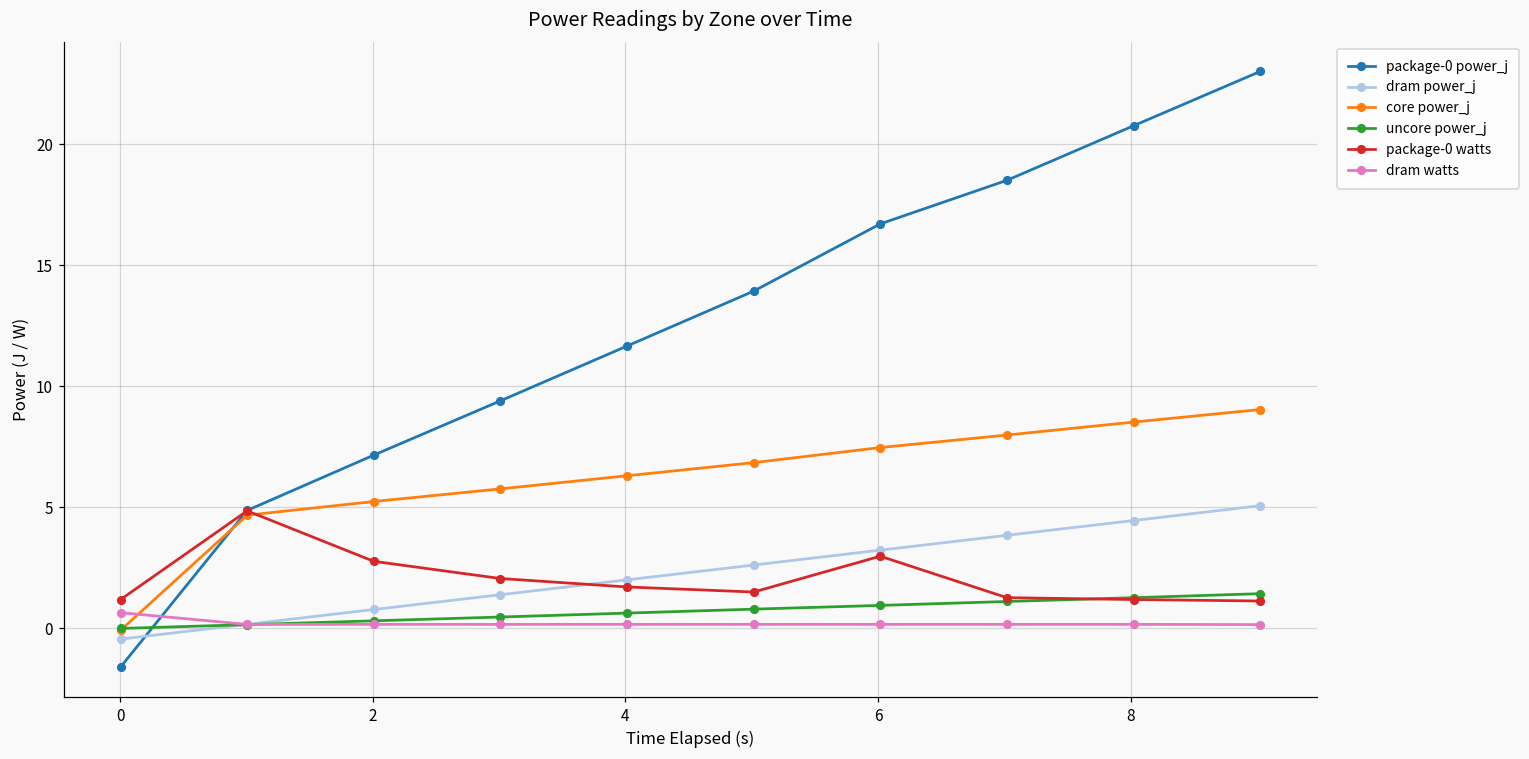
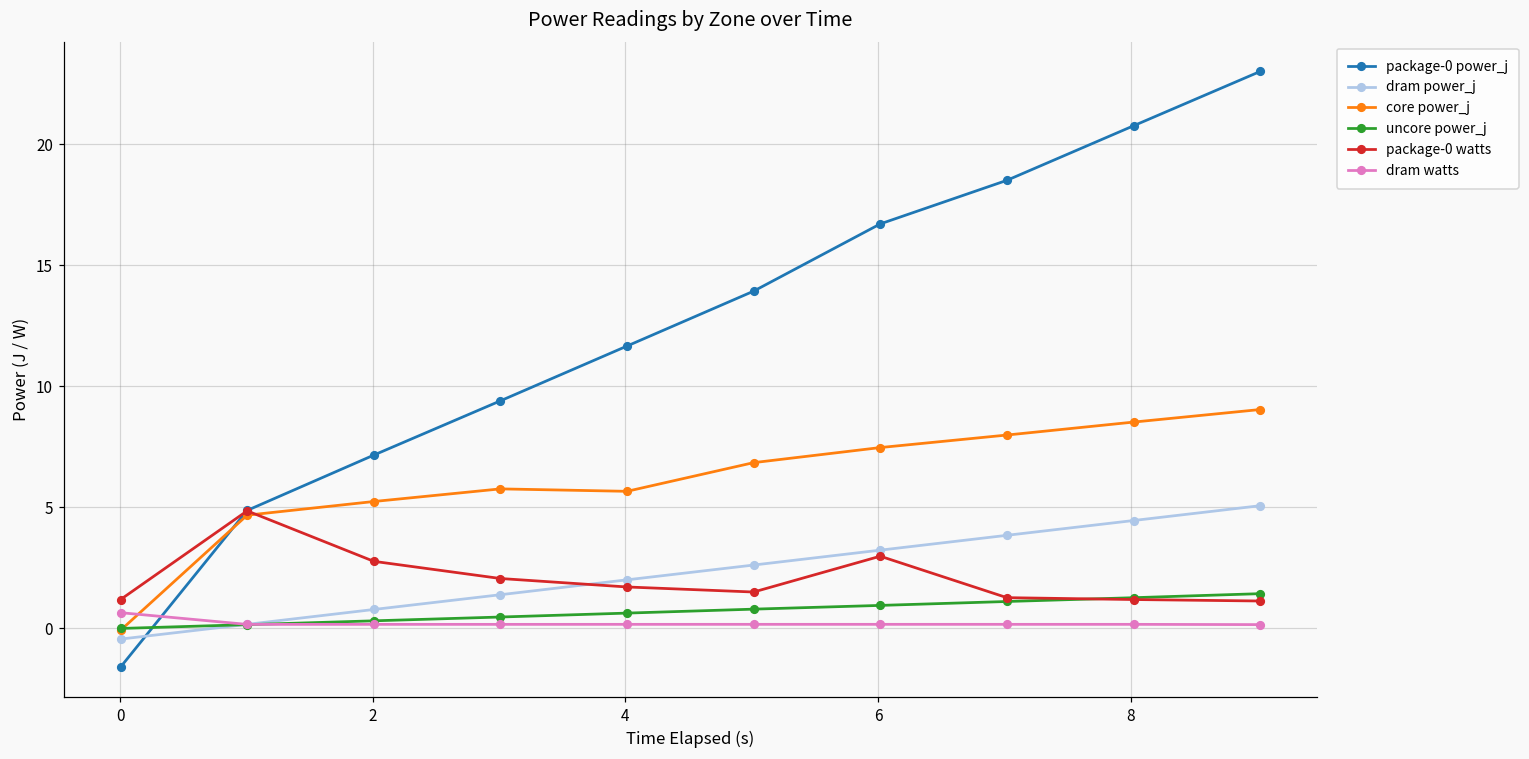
  {
    "package-0 power_j": {
      "0": -1.6,
      "2": 7.2,
      "4": 11.7,
      "6": 16.7
    },
    "dram power_j": {
      "0": -0.4,
      "2": 0.8,
      "4": 2.0,
      "6": 3.2
    },
    "core power_j": {
      "2": 5.2,
-     "4": 6.3,
+     "4": 5.7,
      "6": 7.5
    },
    "uncore power_j": {
      "2": 0.3,
      "4": 0.6,
      "6": 1.0
    },
    "package-0 watts": {
      "0": 1.2,
      "2": 2.8,
      "4": 1.7,
      "6": 3.0
    },
    "dram watts": {
      "0": 0.7,
      "2": 0.2,
      "4": 0.2,
      "6": 0.2
    }
  }
